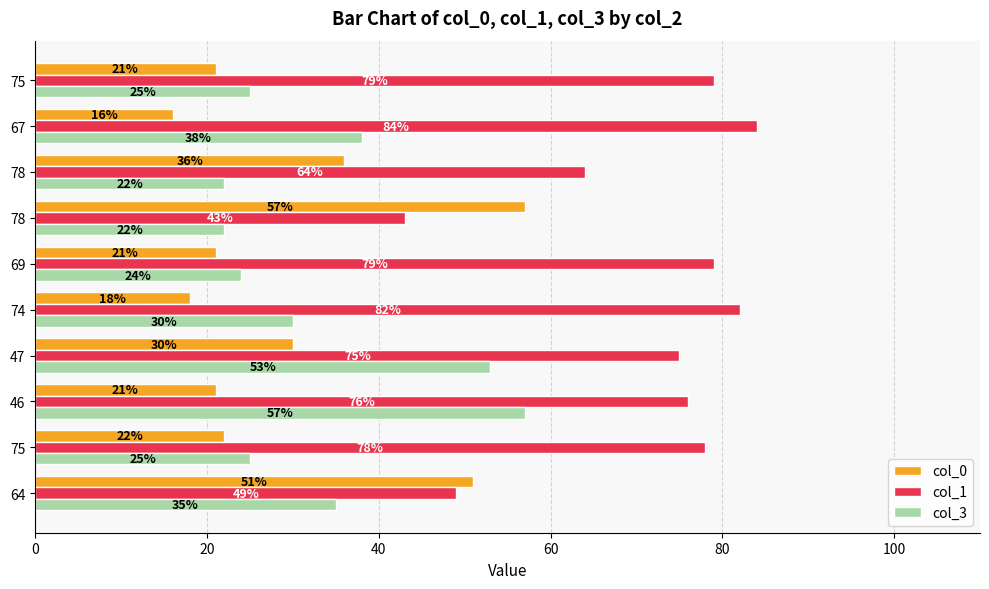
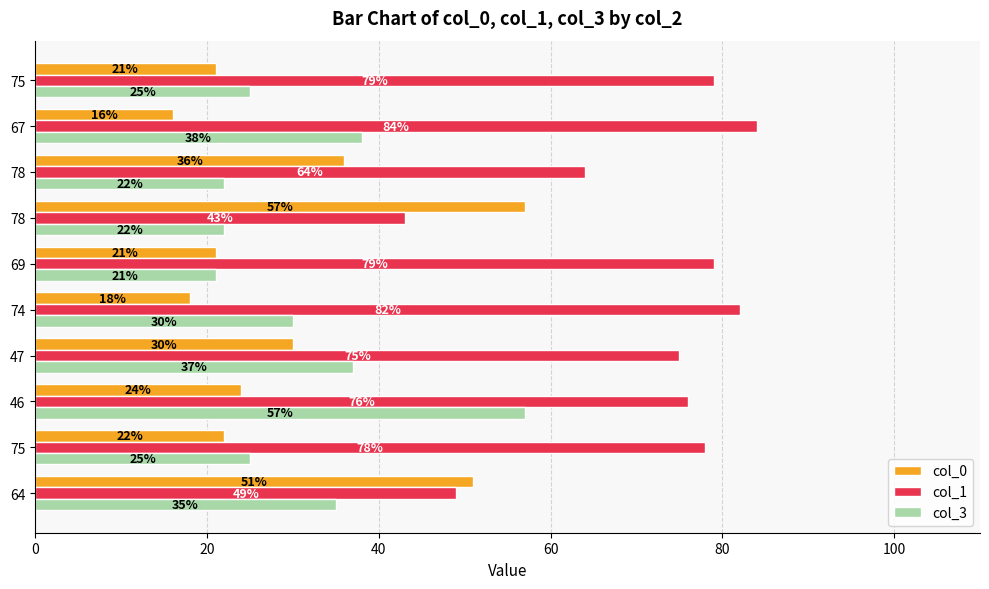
  {
    "col_0": {
      "67": "16%",
      "69": "21%",
      "74": "18%",
      "47": "30%",
-     "46": "21%",
+     "46": "24%",
      "64": "51%"
    },
    "col_1": {
      "67": "84%",
      "69": "79%",
      "74": "82%",
      "47": "75%",
      "46": "76%",
      "64": "49%"
    },
    "col_3": {
      "67": "38%",
-     "69": "24%",
+     "69": "21%",
      "74": "30%",
-     "47": "53%",
+     "47": "37%",
      "46": "57%",
      "64": "35%"
    }
  }
